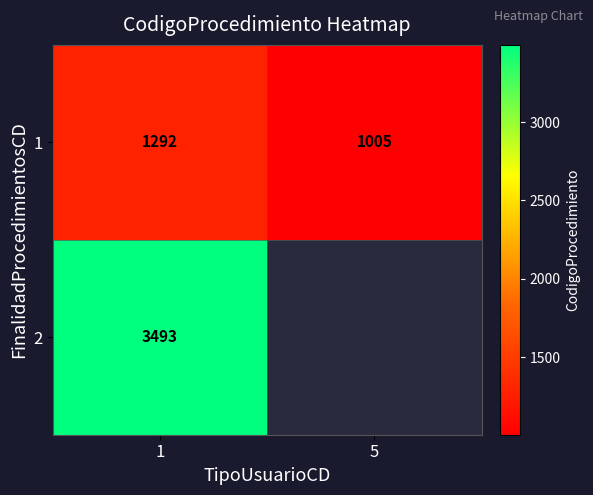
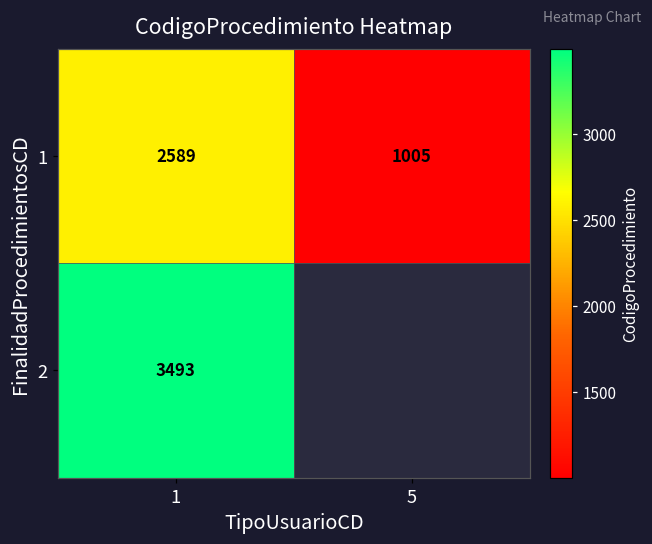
  {
    "1": {
-     "1": 1292,
+     "1": 2589,
      "5": 1005
    },
    "2": {
      "1": 3493
    }
  }
